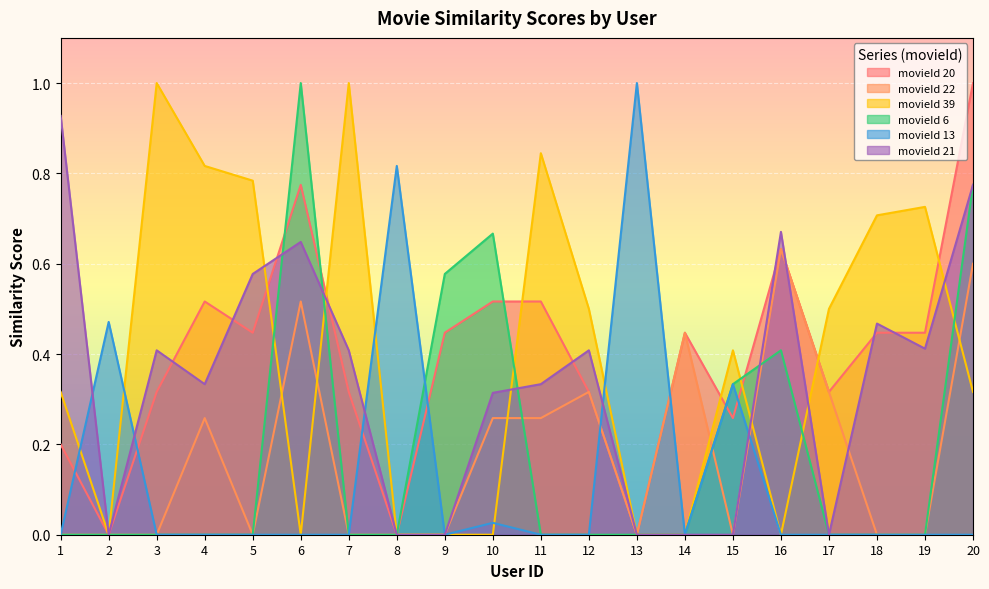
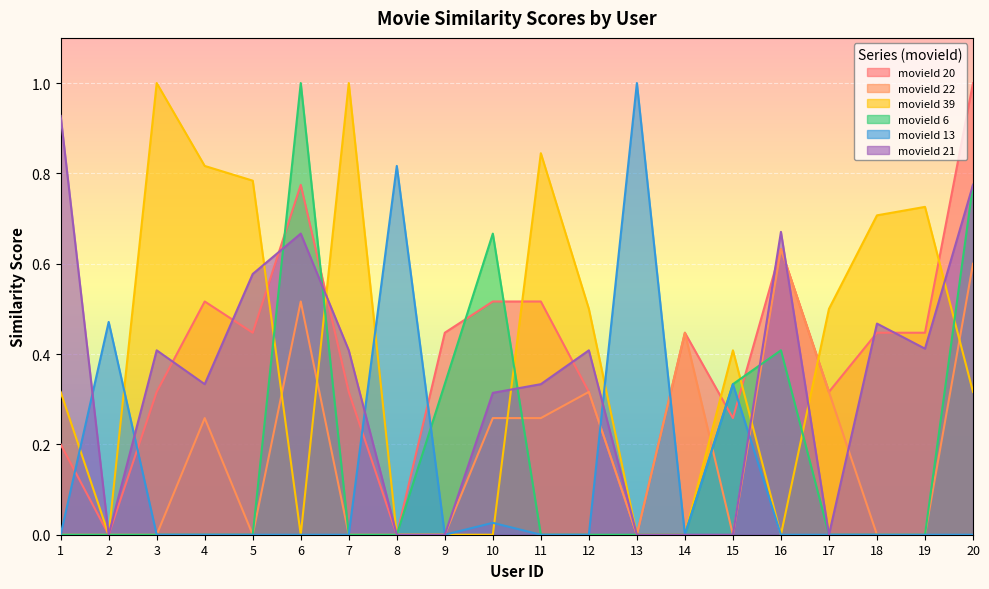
  {
    "movieId 39": {
      "1": 0.32,
      "3": 1.00,
      "4": 0.82,
      "5": 0.78,
      "7": 1.00,
      "10": 0.00,
      "11": 0.84,
      "12": 0.50,
      "15": 0.41,
      "17": 0.50,
      "18": 0.71,
      "19": 0.73,
      "20": 0.32
    },
    "movieId 6": {
      "6": 1.00,
-     "9": 0.58,
+     "9": 0.33,
      "10": 0.67,
      "16": 0.41
    },
    "movieId 13": {
      "2": 0.47,
      "8": 0.82,
      "10": 0.03,
      "13": 1.00,
      "20": 0.00
    },
    "movieId 21": {
      "1": 0.93,
      "3": 0.41,
      "4": 0.33,
      "5": 0.58,
-     "6": 0.65,
+     "6": 0.67,
      "7": 0.41,
      "10": 0.31,
      "11": 0.33,
      "12": 0.41,
      "16": 0.67,
      "18": 0.47,
      "19": 0.41
    }
  }
